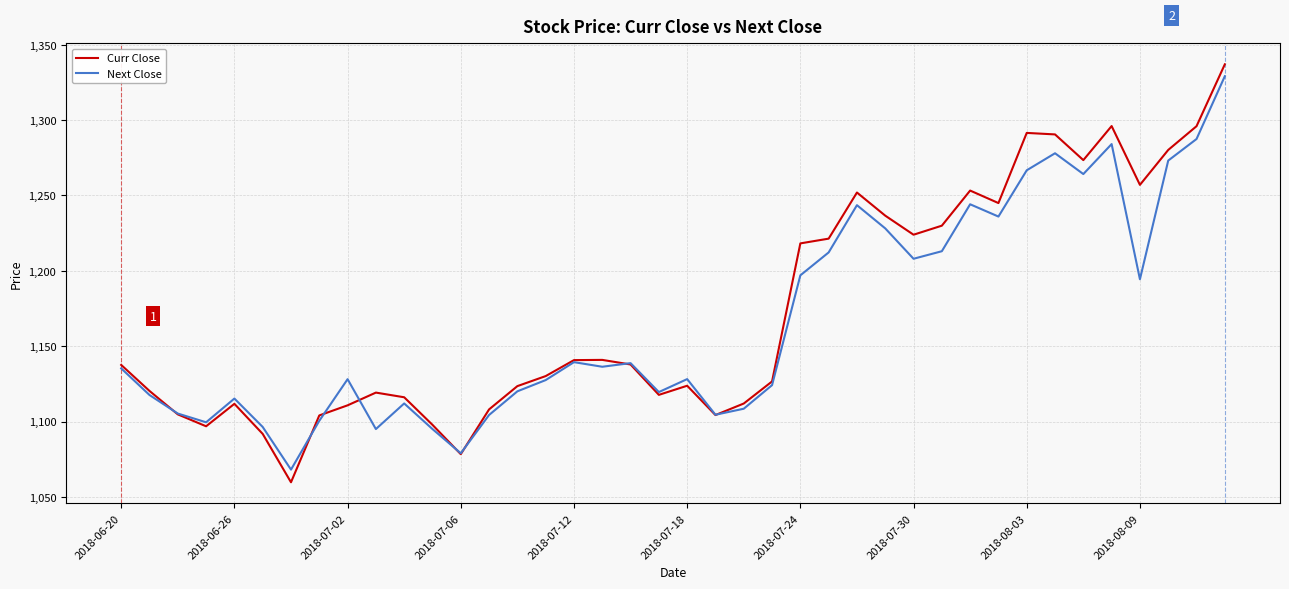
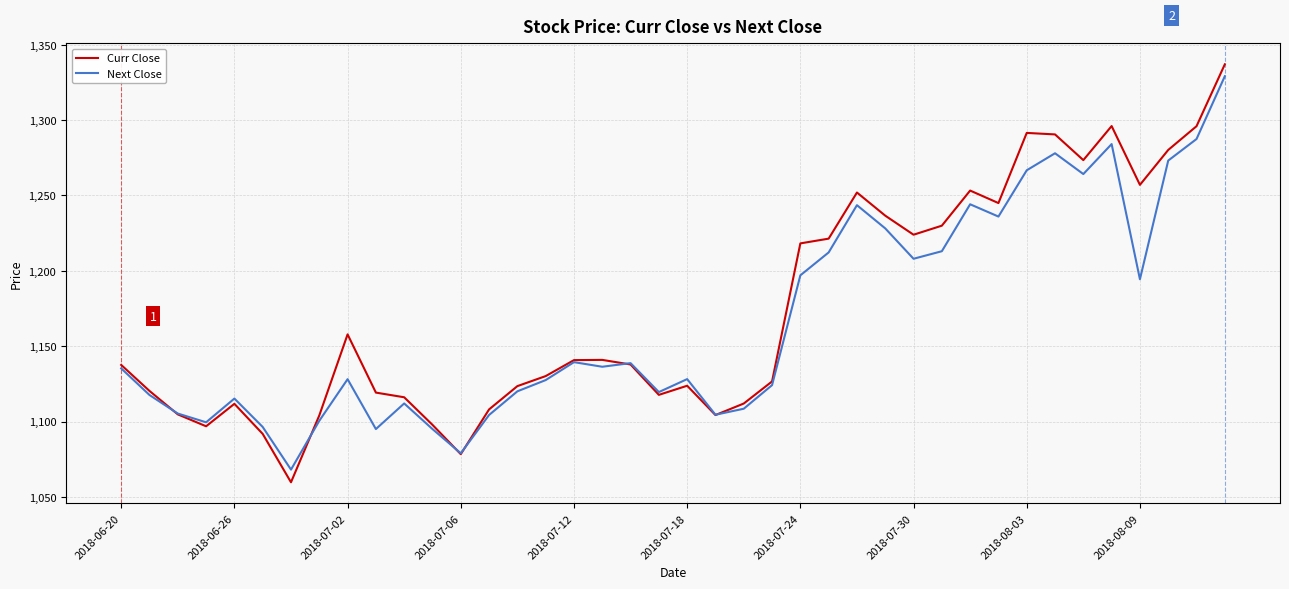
  {
    "Curr Close": {
      "2018-06-20": "1,138",
      "2018-06-26": "1,112",
-     "2018-07-02": "1,111",
+     "2018-07-02": "1,158",
      "2018-07-18": "1,124",
      "2018-07-24": "1,218",
      "2018-07-30": "1,224",
      "2018-08-03": "1,292",
      "2018-08-09": "1,257"
    },
    "Next Close": {
      "2018-06-20": "1,135",
      "2018-06-26": "1,115",
      "2018-07-02": "1,128",
      "2018-07-18": "1,128",
      "2018-07-24": "1,197",
      "2018-07-30": "1,208",
      "2018-08-03": "1,267",
      "2018-08-09": "1,194"
    }
  }
